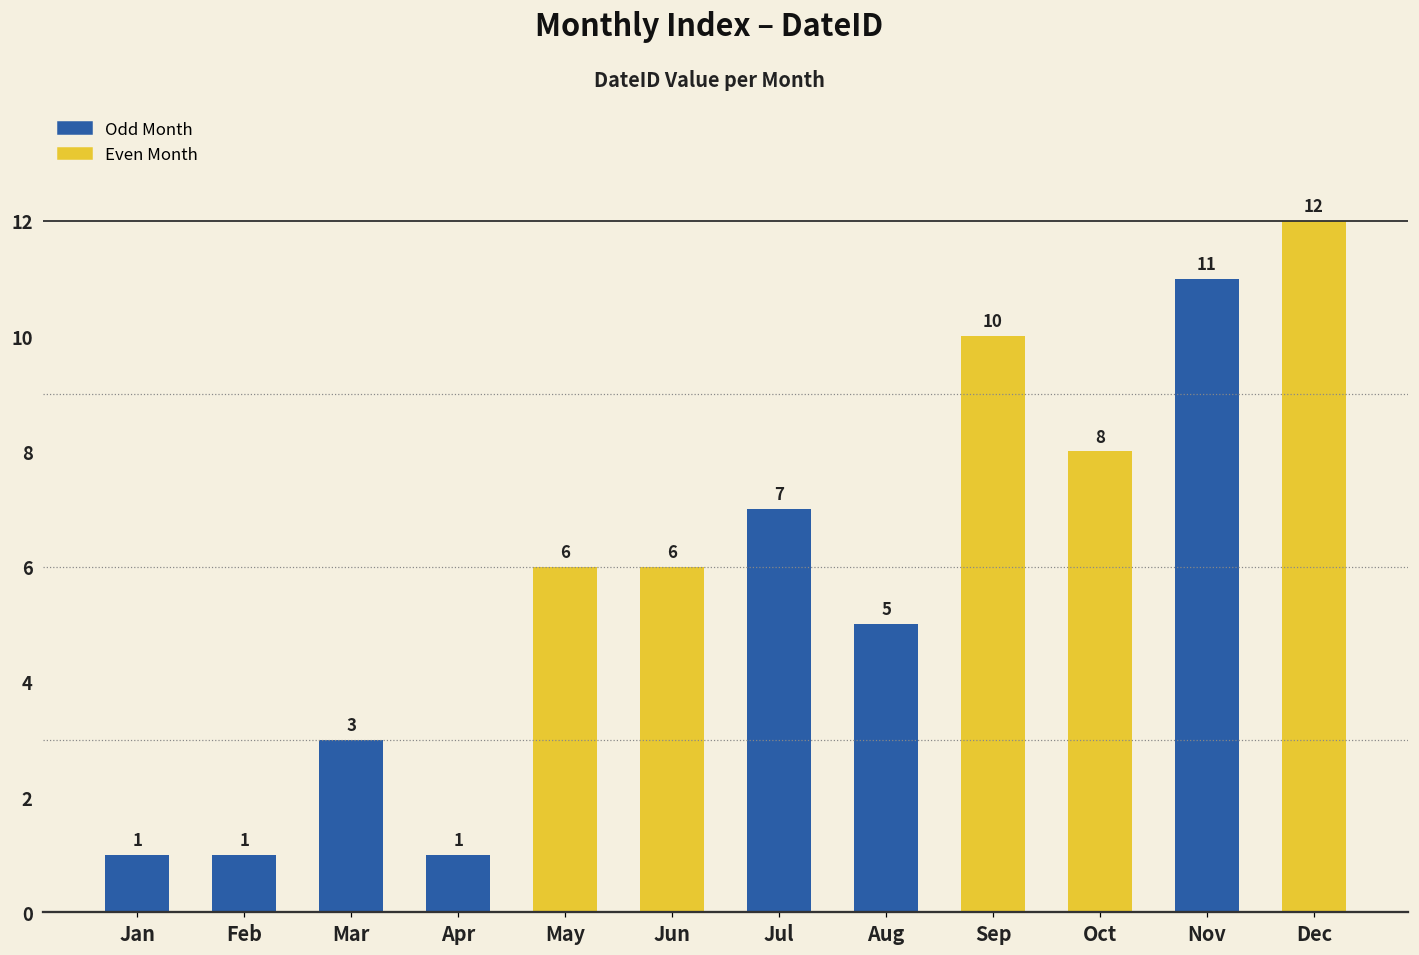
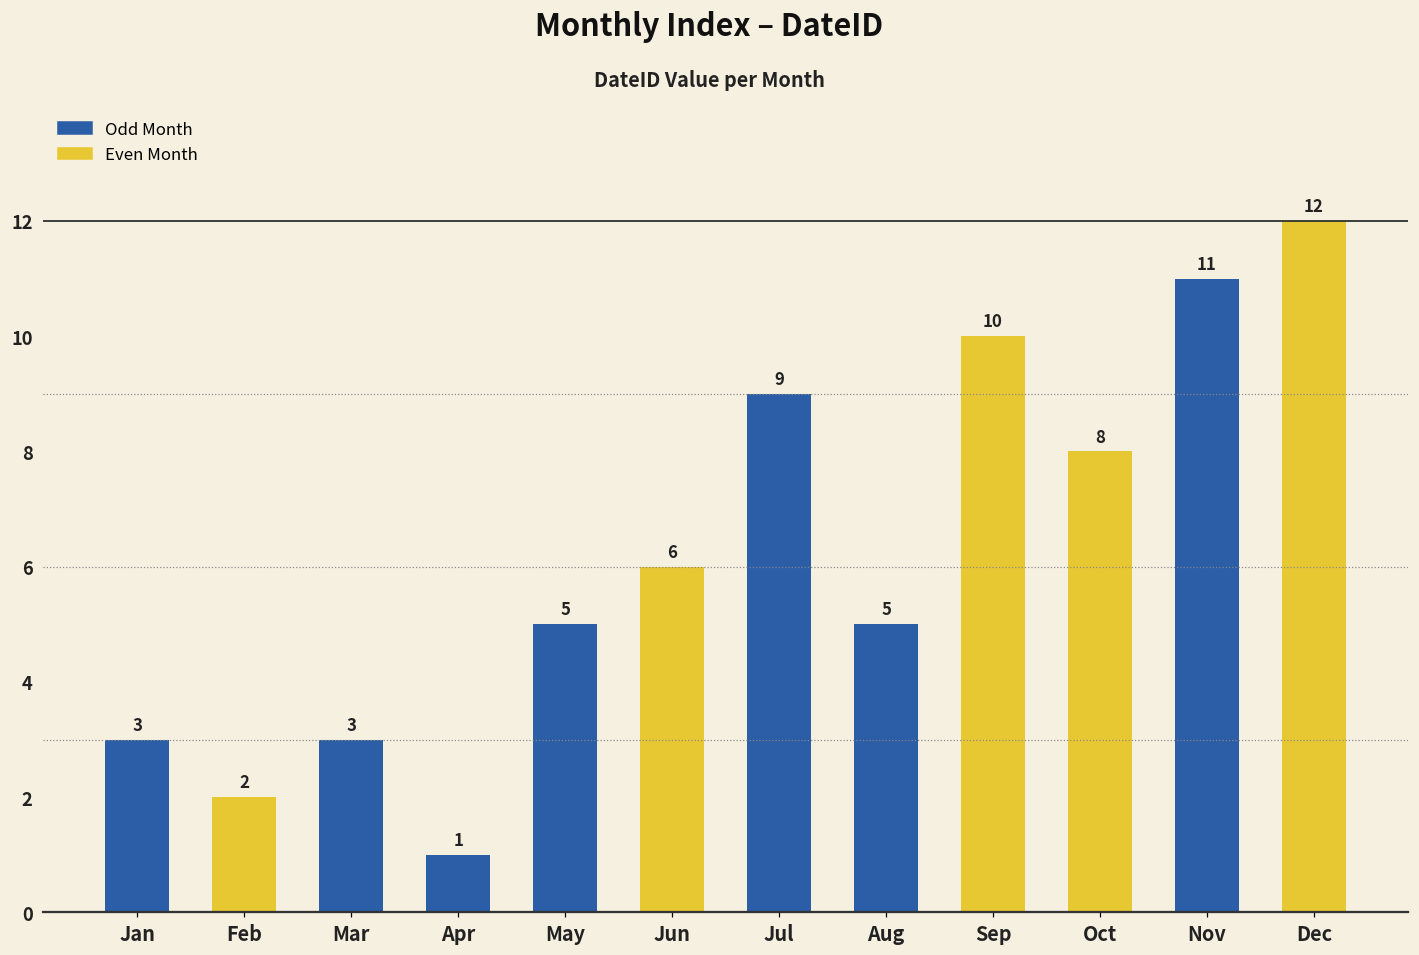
  {
-   "Jan": 1,
-   "Feb": 1,
+   "Jan": 3,
+   "Feb": 2,
    "Mar": 3,
    "Apr": 1,
-   "May": 6,
+   "May": 5,
    "Jun": 6,
-   "Jul": 7,
+   "Jul": 9,
    "Aug": 5,
    "Sep": 10,
    "Oct": 8,
    "Nov": 11,
    "Dec": 12
  }
